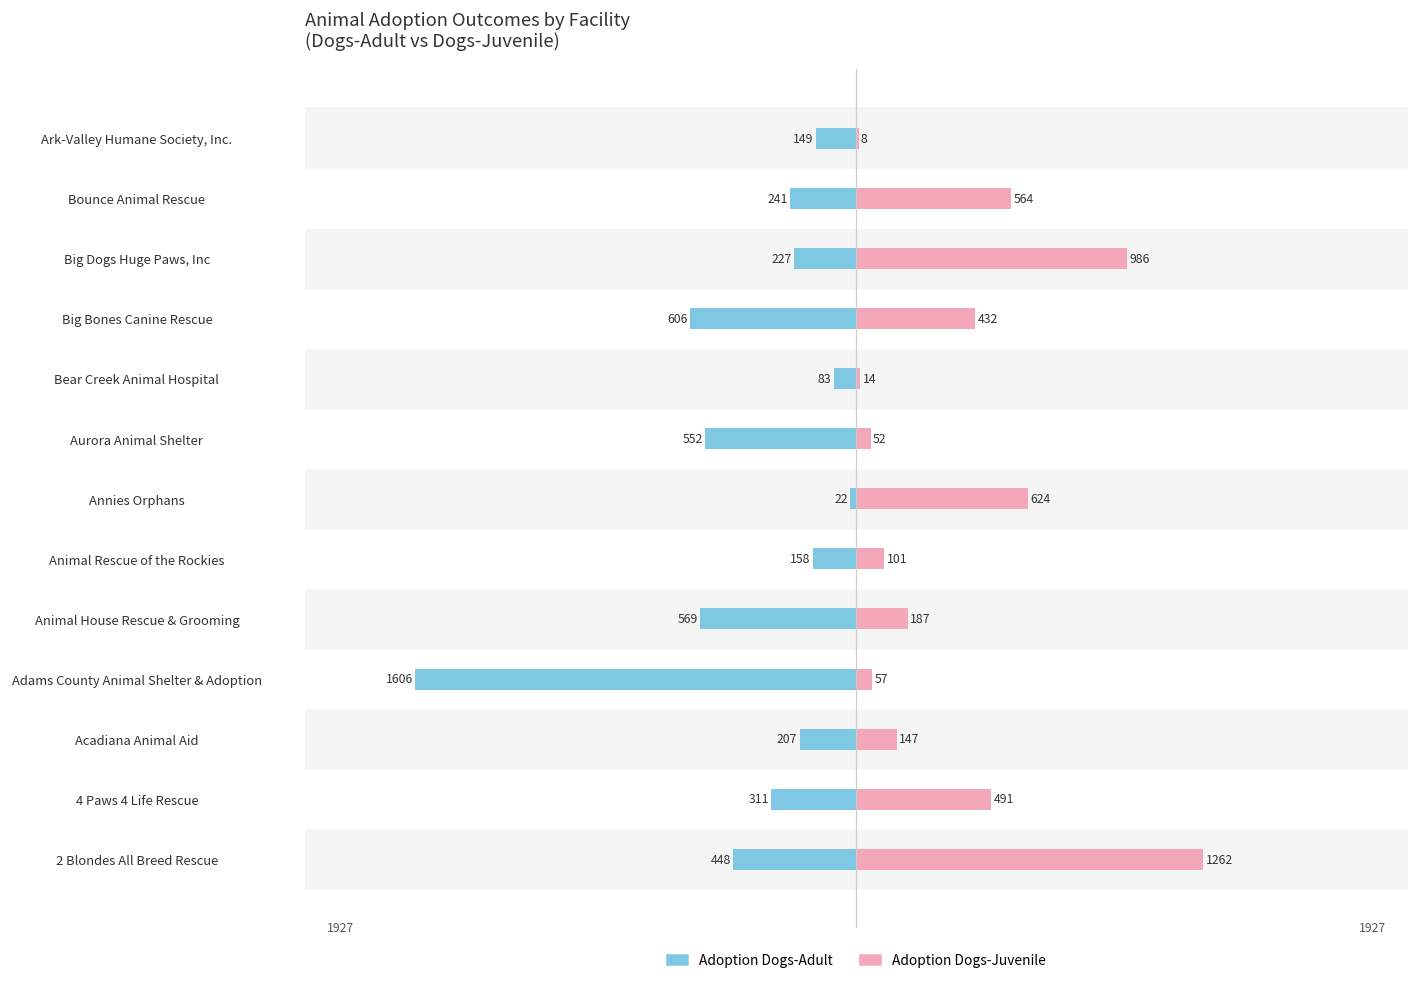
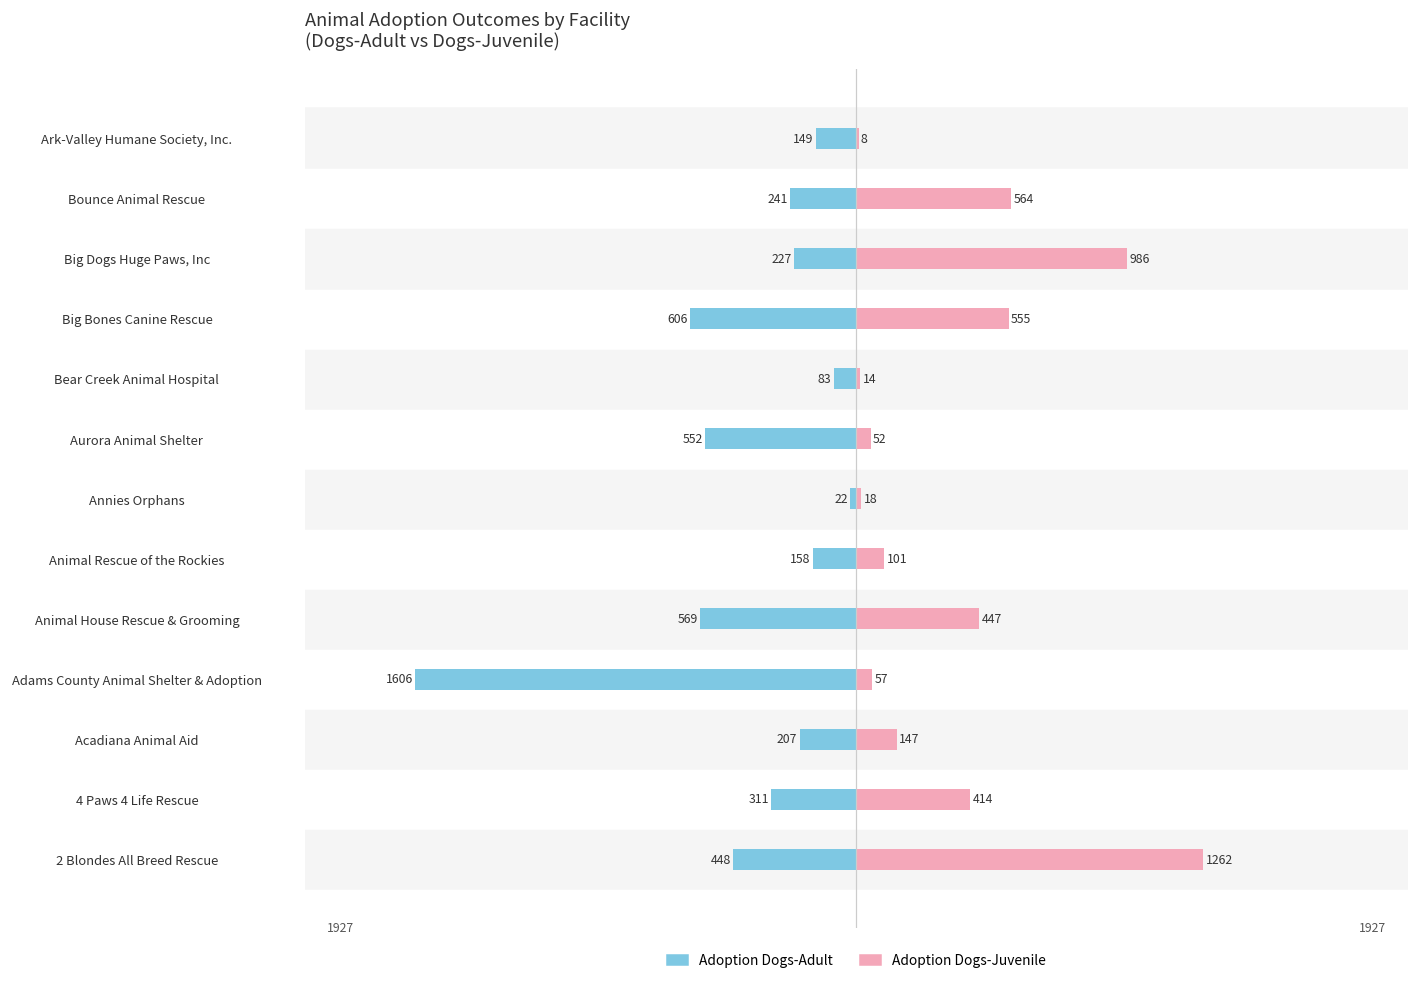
  {
    "Adoption Dogs-Juvenile": {
      "Ark-Valley Humane Society, Inc.": 8,
      "Bounce Animal Rescue": 564,
      "Big Dogs Huge Paws, Inc": 986,
-     "Big Bones Canine Rescue": 432,
+     "Big Bones Canine Rescue": 555,
      "Bear Creek Animal Hospital": 14,
      "Aurora Animal Shelter": 52,
-     "Annies Orphans": 624,
+     "Annies Orphans": 18,
      "Animal Rescue of the Rockies": 101,
-     "Animal House Rescue & Grooming": 187,
+     "Animal House Rescue & Grooming": 447,
      "Adams County Animal Shelter & Adoption": 57,
      "Acadiana Animal Aid": 147,
-     "4 Paws 4 Life Rescue": 491,
+     "4 Paws 4 Life Rescue": 414,
      "2 Blondes All Breed Rescue": 1262
    }
  }
